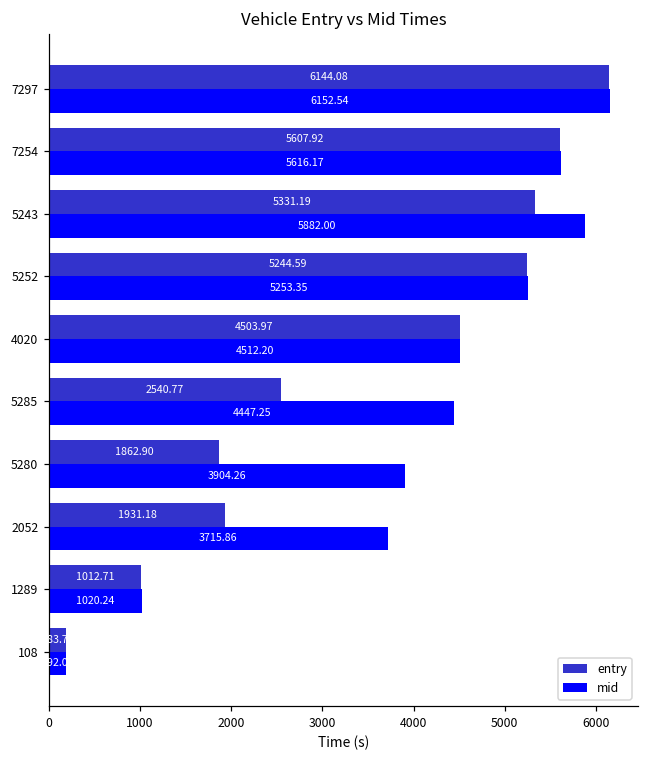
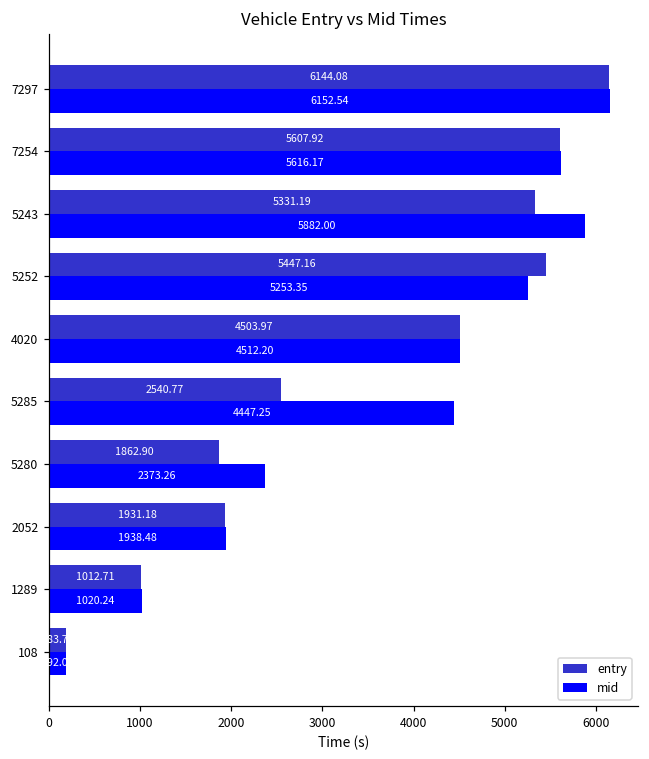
  {
    "entry": {
      "7297": 6144.08,
      "7254": 5607.92,
      "5243": 5331.19,
-     "5252": 5244.59,
+     "5252": 5447.16,
      "4020": 4503.97,
      "5285": 2540.77,
      "5280": 1862.90,
      "2052": 1931.18,
      "1289": 1012.71,
      "108": 183.78
    },
    "mid": {
      "7297": 6152.54,
      "7254": 5616.17,
      "5243": 5882.00,
      "5252": 5253.35,
      "4020": 4512.20,
      "5285": 4447.25,
-     "5280": 3904.26,
-     "2052": 3715.86,
+     "5280": 2373.26,
+     "2052": 1938.48,
      "1289": 1020.24,
      "108": 192.04
    }
  }
